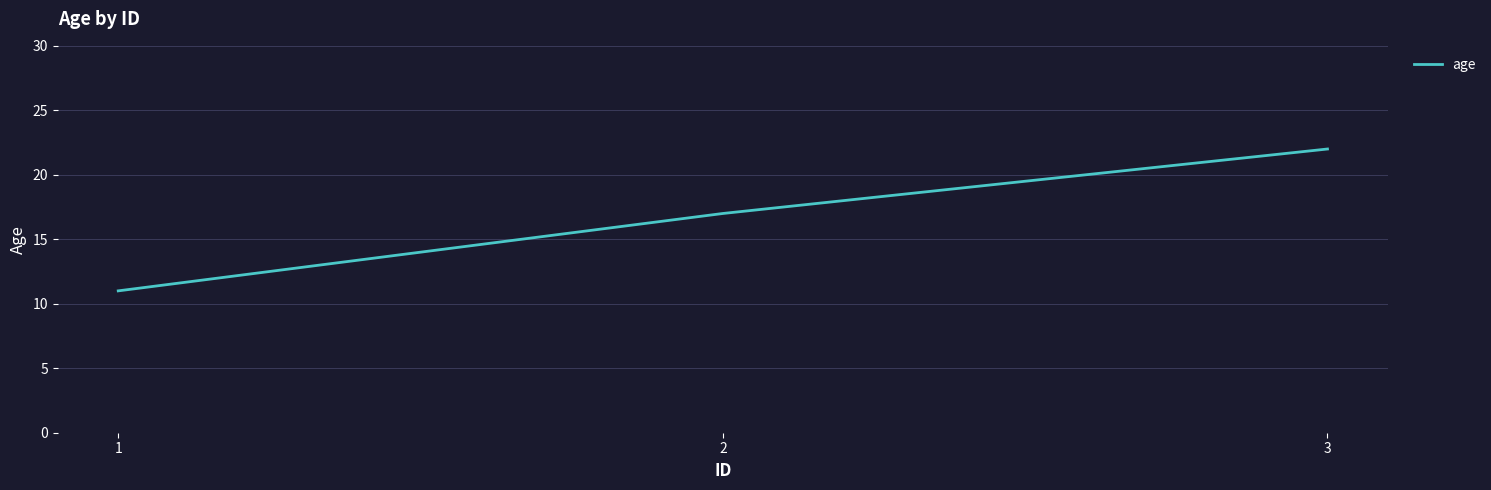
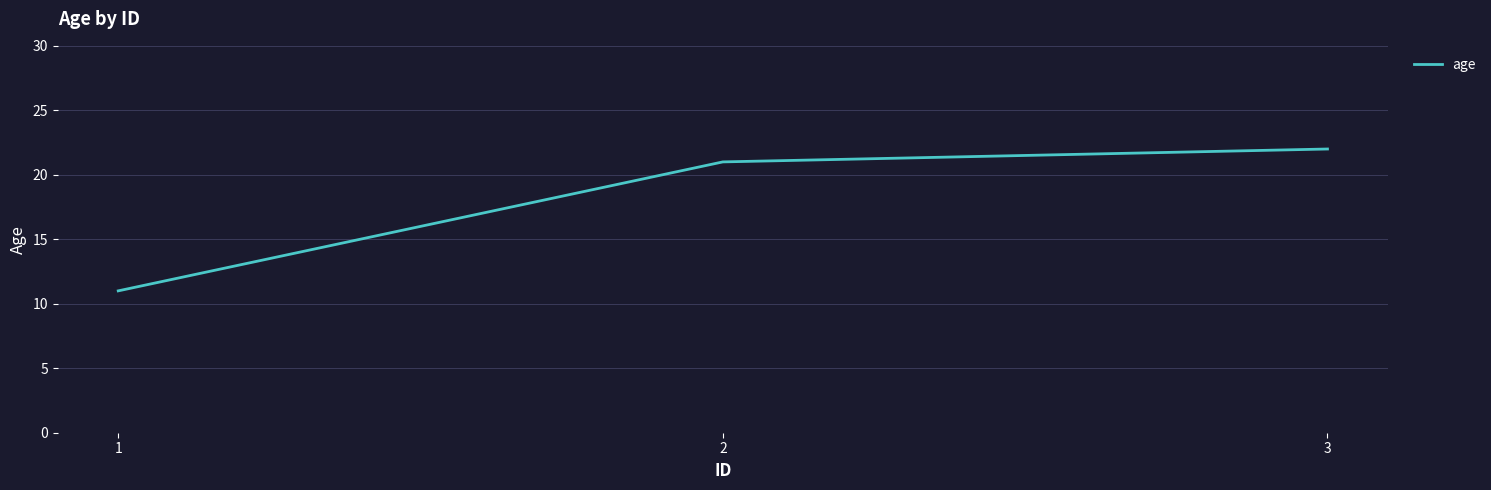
  {
    "1": 11,
-   "2": 17,
+   "2": 21,
    "3": 22
  }
